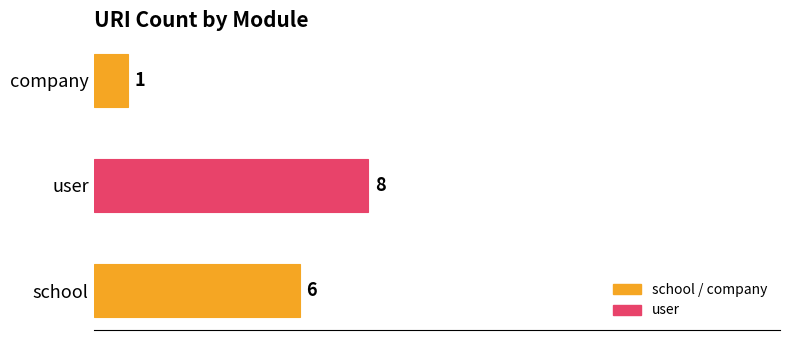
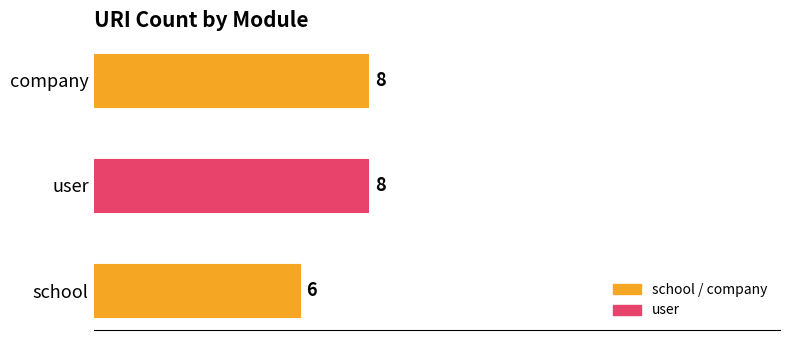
  {
-   "company": 1,
+   "company": 8,
    "user": 8,
    "school": 6
  }
